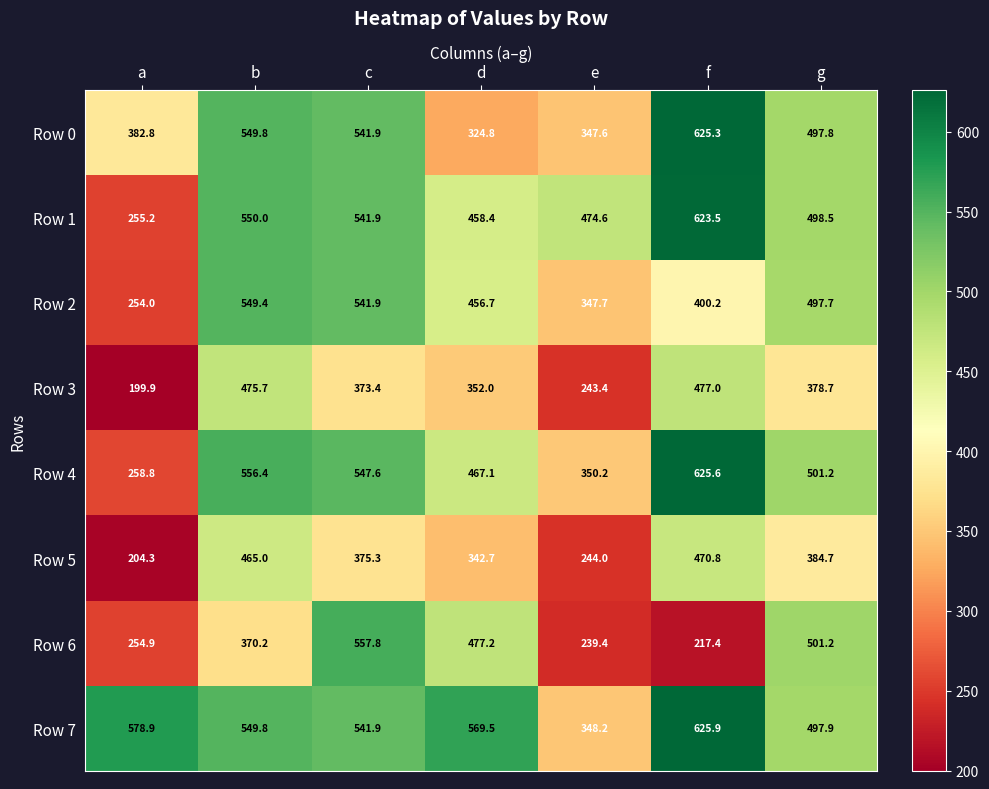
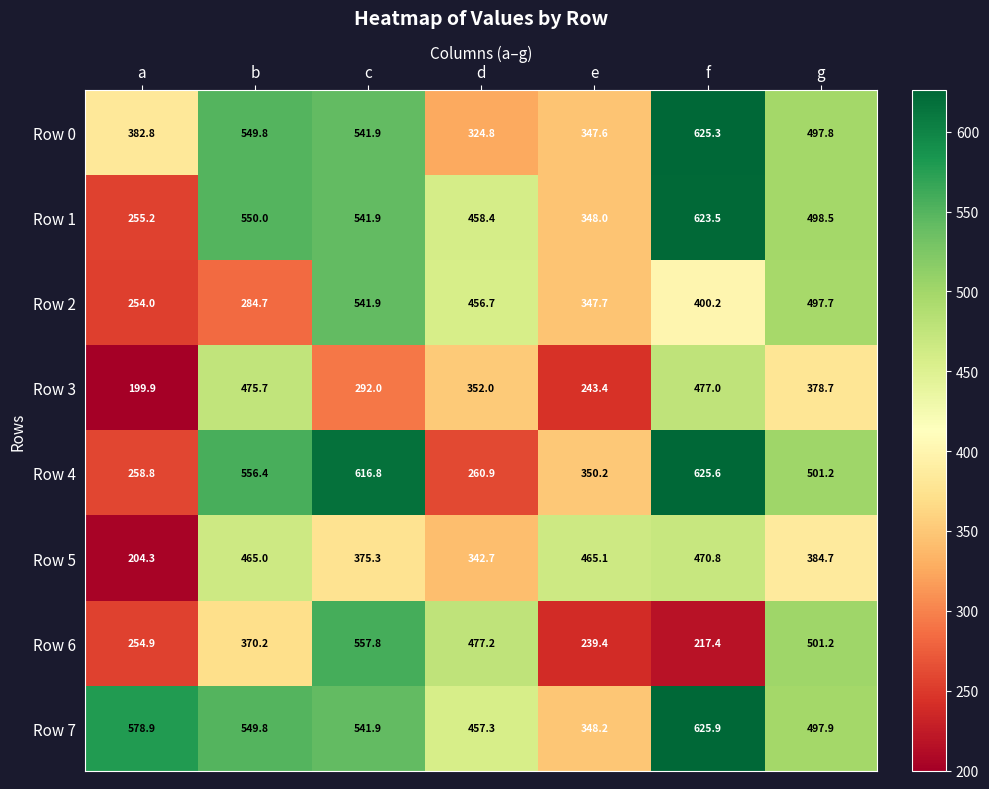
  {
    "Row 0": {
      "a": 382.8,
      "b": 549.8,
      "c": 541.9,
      "d": 324.8,
      "e": 347.6,
      "f": 625.3,
      "g": 497.8
    },
    "Row 1": {
      "a": 255.2,
      "b": 550.0,
      "c": 541.9,
      "d": 458.4,
-     "e": 474.6,
+     "e": 348.0,
      "f": 623.5,
      "g": 498.5
    },
    "Row 2": {
      "a": 254.0,
-     "b": 549.4,
+     "b": 284.7,
      "c": 541.9,
      "d": 456.7,
      "e": 347.7,
      "f": 400.2,
      "g": 497.7
    },
    "Row 3": {
      "a": 199.9,
      "b": 475.7,
-     "c": 373.4,
+     "c": 292.0,
      "d": 352.0,
      "e": 243.4,
      "f": 477.0,
      "g": 378.7
    },
    "Row 4": {
      "a": 258.8,
      "b": 556.4,
-     "c": 547.6,
-     "d": 467.1,
+     "c": 616.8,
+     "d": 260.9,
      "e": 350.2,
      "f": 625.6,
      "g": 501.2
    },
    "Row 5": {
      "a": 204.3,
      "b": 465.0,
      "c": 375.3,
      "d": 342.7,
-     "e": 244.0,
+     "e": 465.1,
      "f": 470.8,
      "g": 384.7
    },
    "Row 6": {
      "a": 254.9,
      "b": 370.2,
      "c": 557.8,
      "d": 477.2,
      "e": 239.4,
      "f": 217.4,
      "g": 501.2
    },
    "Row 7": {
      "a": 578.9,
      "b": 549.8,
      "c": 541.9,
-     "d": 569.5,
+     "d": 457.3,
      "e": 348.2,
      "f": 625.9,
      "g": 497.9
    }
  }
